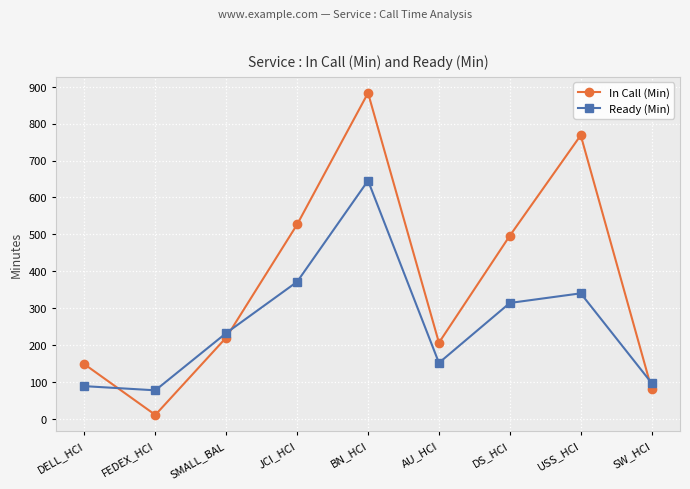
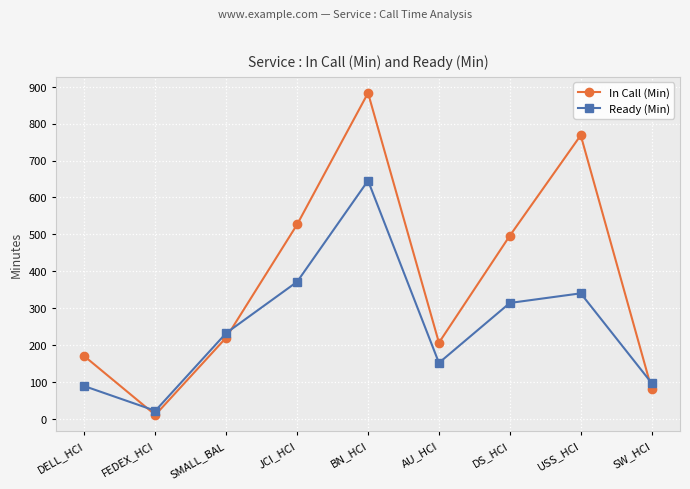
  {
    "In Call (Min)": {
-     "DELL_HCI": 150,
+     "DELL_HCI": 170,
      "FEDEX_HCI": 10,
      "SMALL_BAL": 220,
      "JCI_HCI": 530,
      "BN_HCI": 880,
      "AU_HCI": 210,
      "DS_HCI": 500,
      "USS_HCI": 770,
      "SW_HCI": 80
    },
    "Ready (Min)": {
      "DELL_HCI": 90,
-     "FEDEX_HCI": 80,
+     "FEDEX_HCI": 20,
      "SMALL_BAL": 230,
      "JCI_HCI": 370,
      "BN_HCI": 650,
      "AU_HCI": 150,
      "DS_HCI": 310,
      "USS_HCI": 340,
      "SW_HCI": 100
    }
  }
